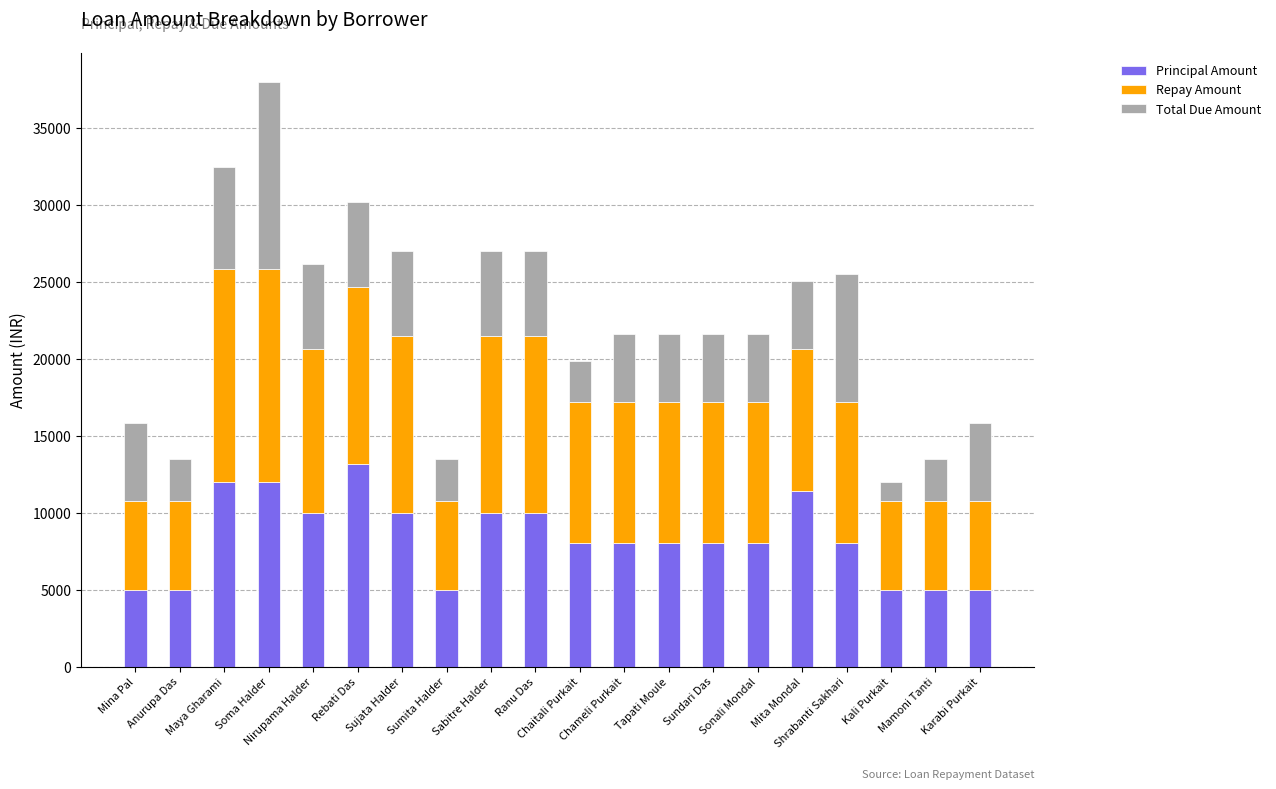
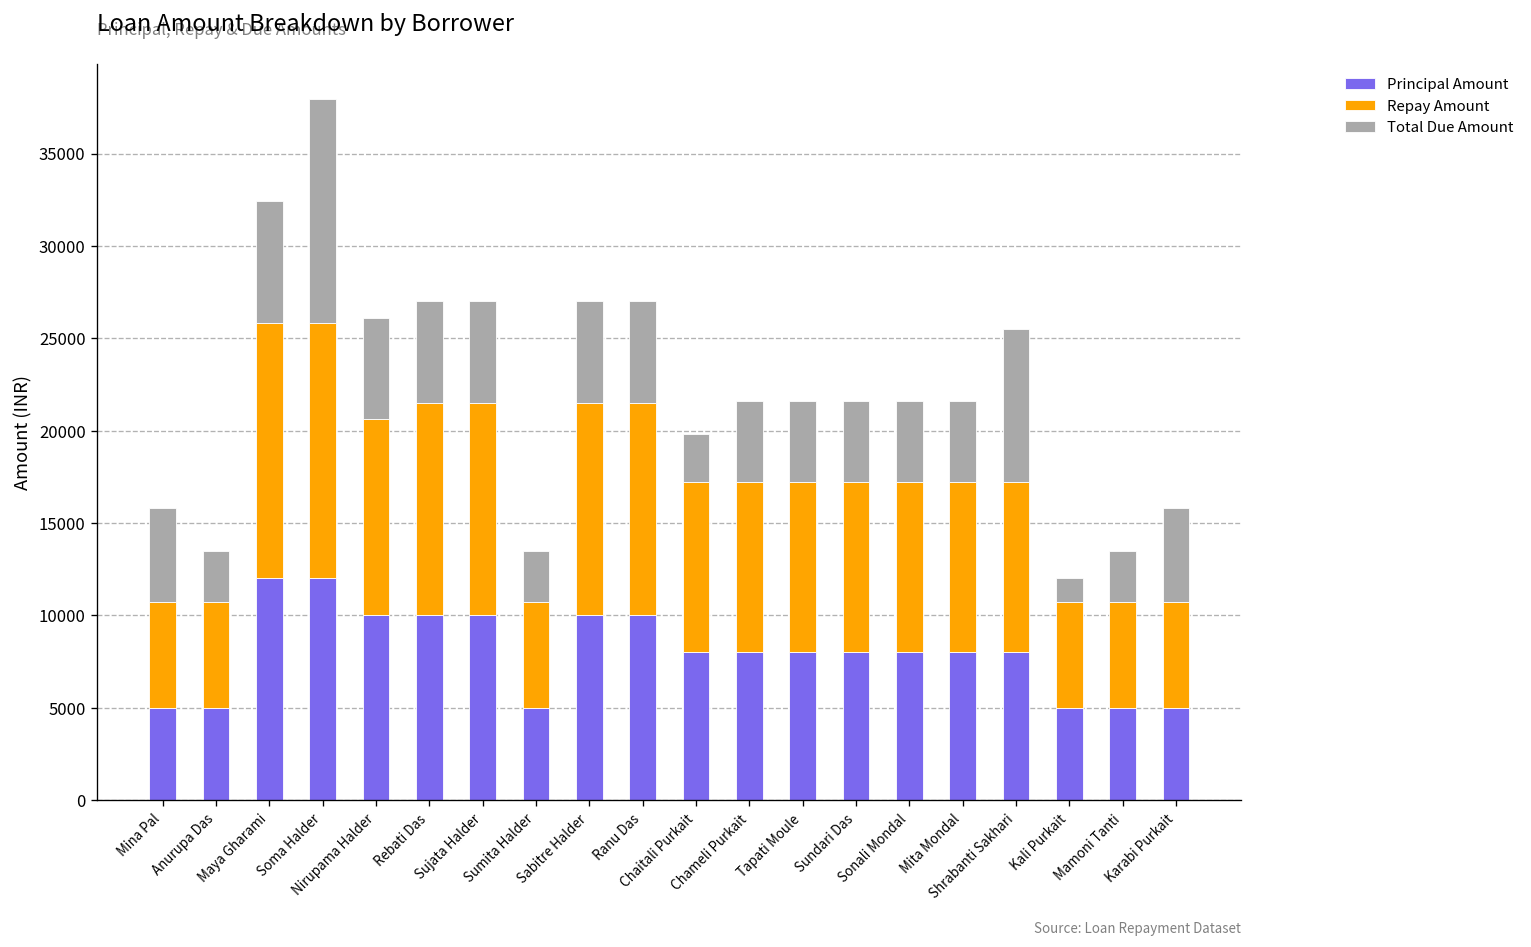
  {
    "Principal Amount": {
      "Mina Pal": 5000,
      "Anurupa Das": 5000,
      "Maya Gharami": 12000,
      "Soma Halder": 12000,
      "Nirupama Halder": 10000,
-     "Rebati Das": 13200,
+     "Rebati Das": 10000,
      "Sujata Halder": 10000,
      "Sumita Halder": 5000,
      "Sabitre Halder": 10000,
      "Ranu Das": 10000,
      "Chaitali Purkait": 8000,
      "Chameli Purkait": 8000,
      "Tapati Moule": 8000,
      "Sundari Das": 8000,
      "Sonali Mondal": 8000,
-     "Mita Mondal": 11400,
+     "Mita Mondal": 8000,
      "Shrabanti Sakhari": 8000,
      "Kali Purkait": 5000,
      "Mamoni Tanti": 5000,
      "Karabi Purkait": 5000
    },
    "Repay Amount": {
      "Mina Pal": 5800,
      "Anurupa Das": 5800,
      "Maya Gharami": 13800,
      "Soma Halder": 13800,
      "Nirupama Halder": 10600,
      "Rebati Das": 11500,
      "Sujata Halder": 11500,
      "Sumita Halder": 5800,
      "Sabitre Halder": 11500,
      "Ranu Das": 11500,
      "Chaitali Purkait": 9200,
      "Chameli Purkait": 9200,
      "Tapati Moule": 9200,
      "Sundari Das": 9200,
      "Sonali Mondal": 9200,
      "Mita Mondal": 9200,
      "Shrabanti Sakhari": 9200,
      "Kali Purkait": 5800,
      "Mamoni Tanti": 5800,
      "Karabi Purkait": 5800
    },
    "Total Due Amount": {
      "Mina Pal": 5100,
      "Anurupa Das": 2800,
      "Maya Gharami": 6600,
      "Soma Halder": 12100,
      "Nirupama Halder": 5500,
      "Rebati Das": 5500,
      "Sujata Halder": 5500,
      "Sumita Halder": 2800,
      "Sabitre Halder": 5500,
      "Ranu Das": 5500,
      "Chaitali Purkait": 2600,
      "Chameli Purkait": 4400,
      "Tapati Moule": 4400,
      "Sundari Das": 4400,
      "Sonali Mondal": 4400,
      "Mita Mondal": 4400,
      "Shrabanti Sakhari": 8300,
      "Kali Purkait": 1300,
      "Mamoni Tanti": 2800,
      "Karabi Purkait": 5100
    }
  }
